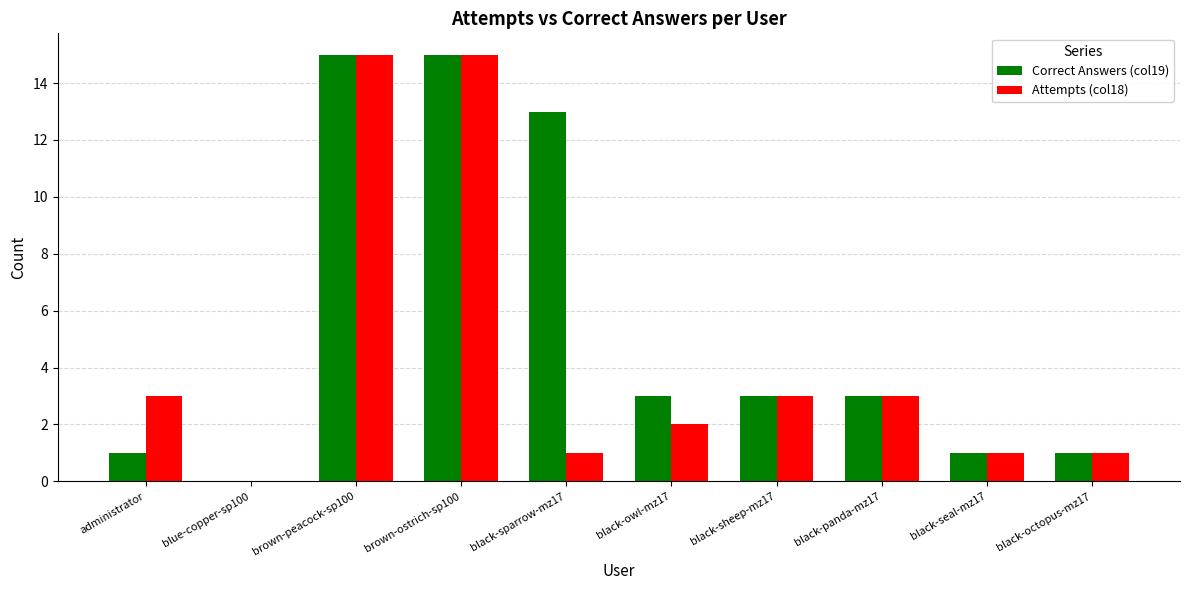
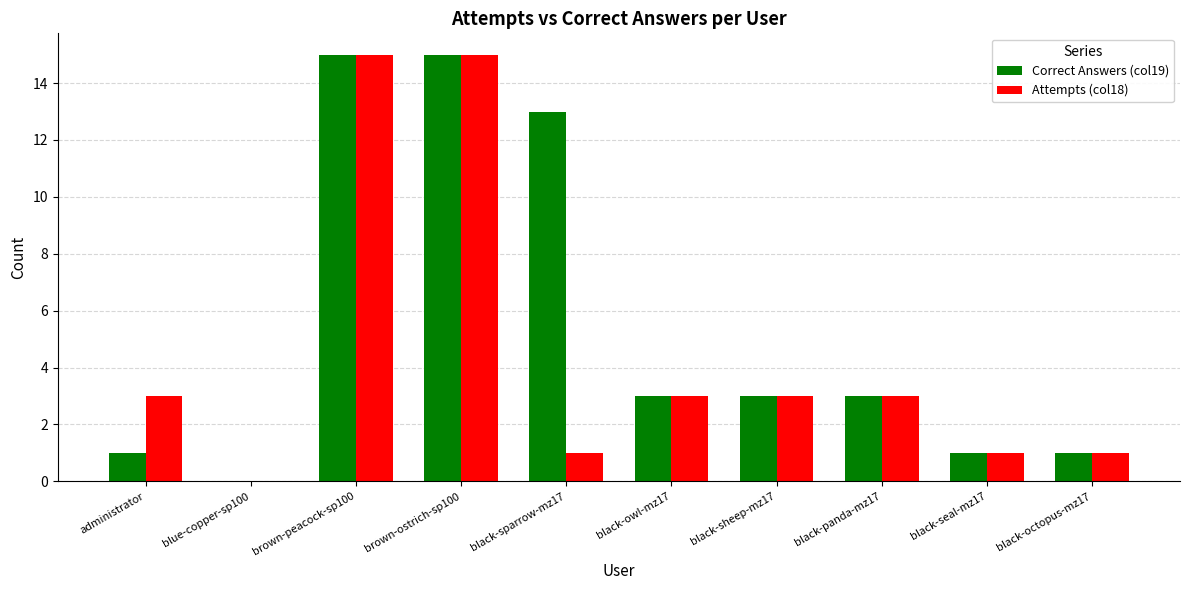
  {
    "Correct Answers (col19)": {
      "administrator": 1,
      "blue-copper-sp100": 0,
      "brown-peacock-sp100": 15,
      "brown-ostrich-sp100": 15,
      "black-sparrow-mz17": 13,
      "black-owl-mz17": 3,
      "black-sheep-mz17": 3,
      "black-panda-mz17": 3,
      "black-seal-mz17": 1,
      "black-octopus-mz17": 1
    },
    "Attempts (col18)": {
      "administrator": 3,
      "blue-copper-sp100": 0,
      "brown-peacock-sp100": 15,
      "brown-ostrich-sp100": 15,
      "black-sparrow-mz17": 1,
-     "black-owl-mz17": 2,
+     "black-owl-mz17": 3,
      "black-sheep-mz17": 3,
      "black-panda-mz17": 3,
      "black-seal-mz17": 1,
      "black-octopus-mz17": 1
    }
  }
